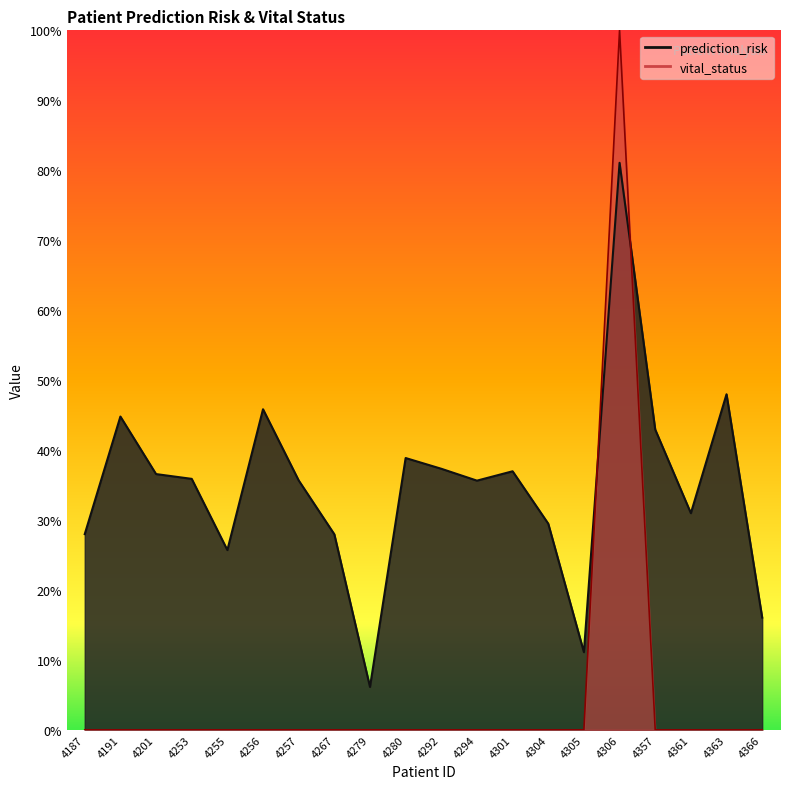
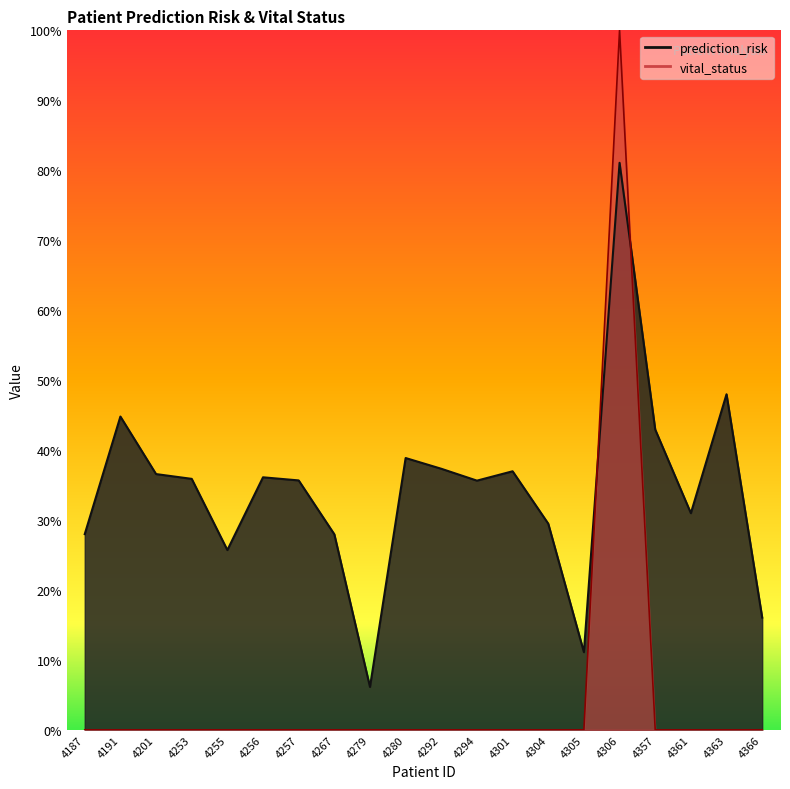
  {
    "prediction_risk": {
      "4187": "28%",
      "4191": "45%",
      "4201": "37%",
      "4253": "36%",
      "4255": "26%",
-     "4256": "46%",
+     "4256": "36%",
      "4257": "36%",
      "4267": "28%",
      "4279": "6%",
      "4280": "39%",
      "4292": "37%",
      "4294": "36%",
      "4301": "37%",
      "4304": "29%",
      "4305": "11%",
      "4306": "81%",
      "4357": "43%",
      "4361": "31%",
      "4363": "48%",
      "4366": "16%"
    },
    "vital_status": {
      "4187": "0%",
      "4191": "0%",
      "4201": "0%",
      "4253": "0%",
      "4255": "0%",
      "4256": "0%",
      "4257": "0%",
      "4267": "0%",
      "4279": "0%",
      "4280": "0%",
      "4292": "0%",
      "4294": "0%",
      "4301": "0%",
      "4304": "0%",
      "4305": "0%",
      "4306": "100%",
      "4357": "0%",
      "4361": "0%",
      "4363": "0%",
      "4366": "0%"
    }
  }
